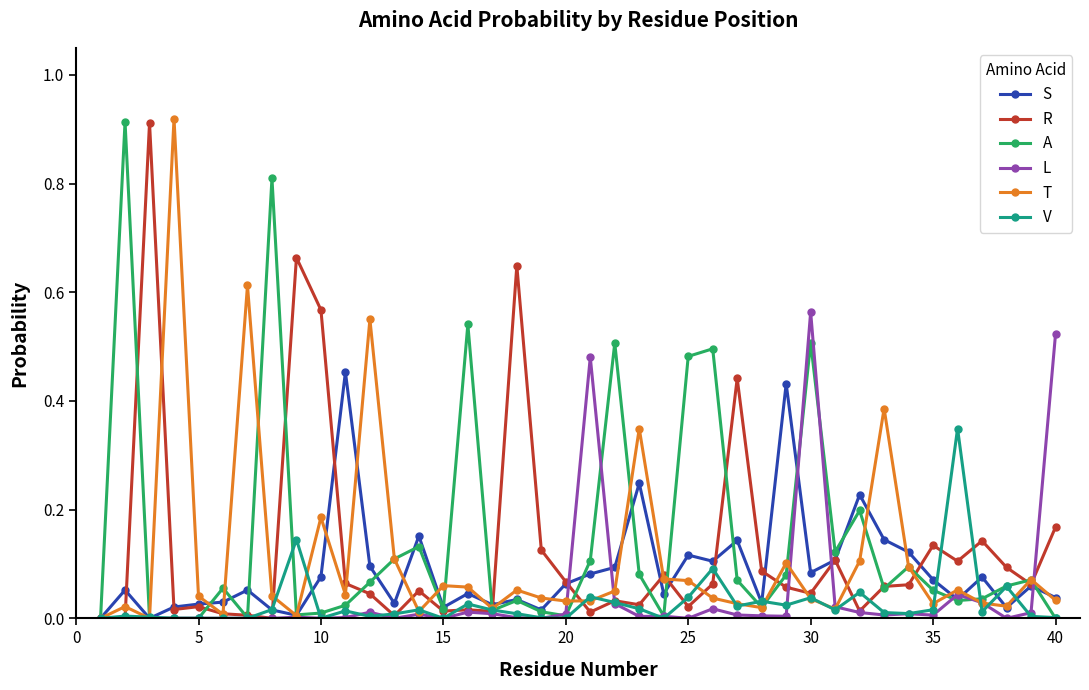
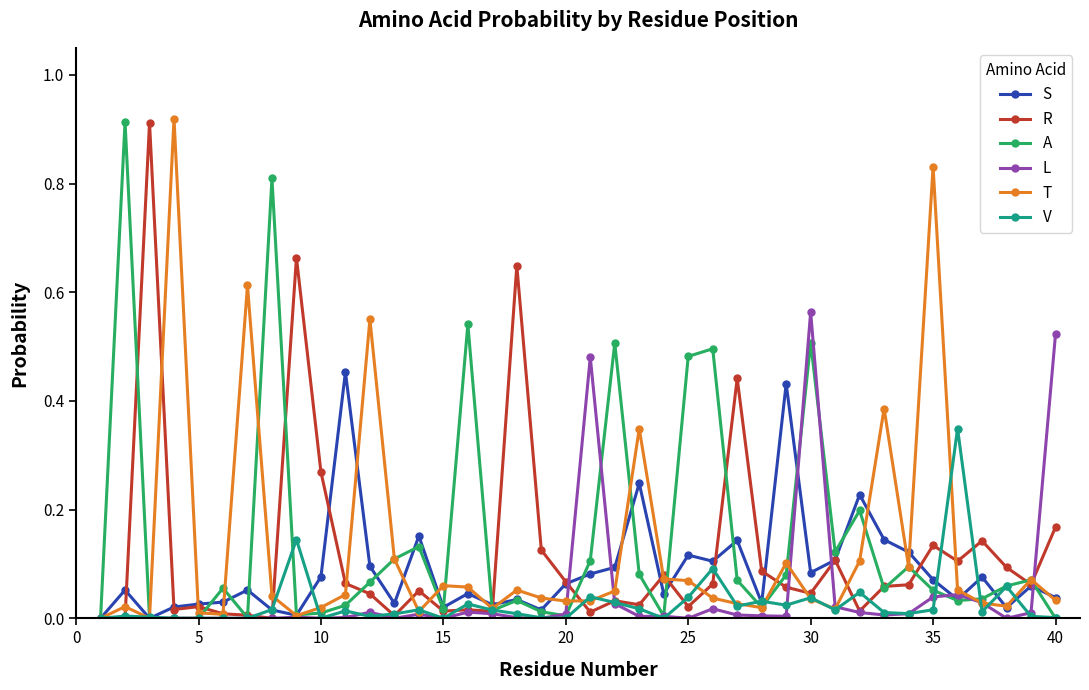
  {
    "S": {
      "10": 0.08,
      "25": 0.12,
      "30": 0.08,
      "35": 0.07,
      "40": 0.04
    },
    "R": {
-     "10": 0.57,
+     "10": 0.27,
      "25": 0.02,
      "30": 0.05,
      "35": 0.13,
      "40": 0.17
    },
    "L": {
      "25": 0.00,
      "30": 0.56,
-     "35": 0.01,
+     "35": 0.04,
      "40": 0.52
    },
    "T": {
-     "5": 0.04,
-     "10": 0.19,
+     "5": 0.01,
+     "10": 0.02,
      "15": 0.06,
      "20": 0.03,
      "25": 0.07,
-     "35": 0.03,
+     "35": 0.83,
      "40": 0.03
    }
  }
